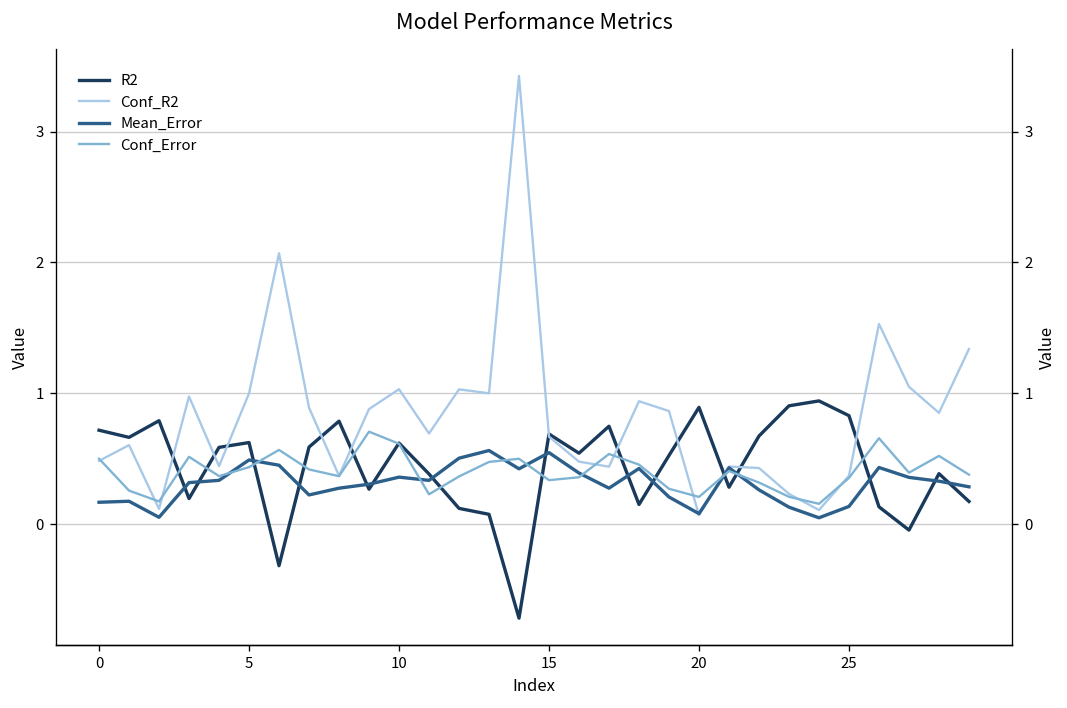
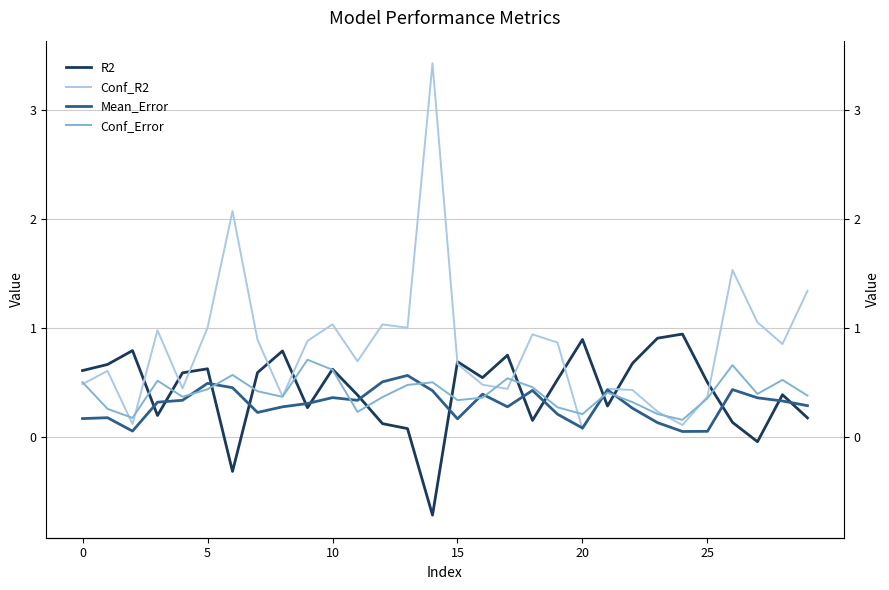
  {
    "R2": {
-     "0": 0.72,
+     "0": 0.61,
      "5": 0.62,
      "20": 0.89,
-     "25": 0.83
+     "25": 0.50
    },
    "Mean_Error": {
      "0": 0.17,
      "5": 0.49,
      "10": 0.36,
-     "15": 0.55,
-     "25": 0.13
+     "15": 0.16,
+     "25": 0.05
    }
  }
